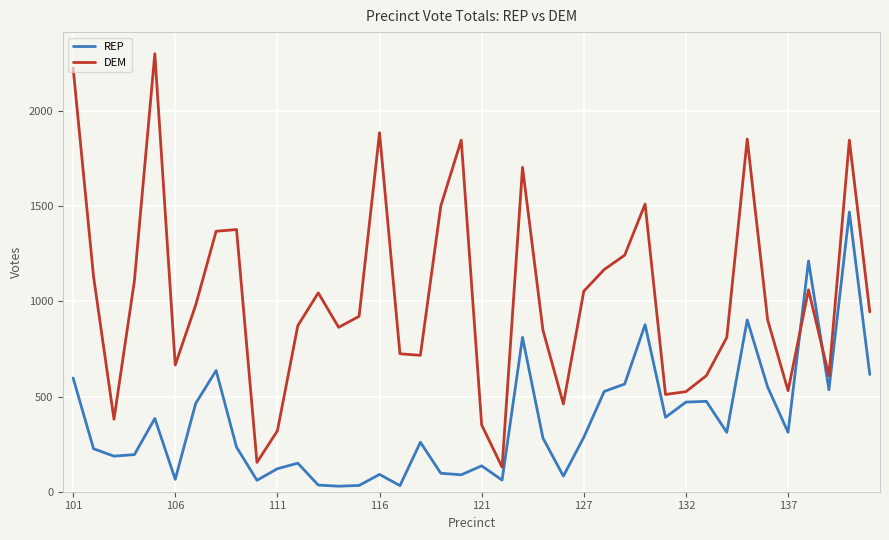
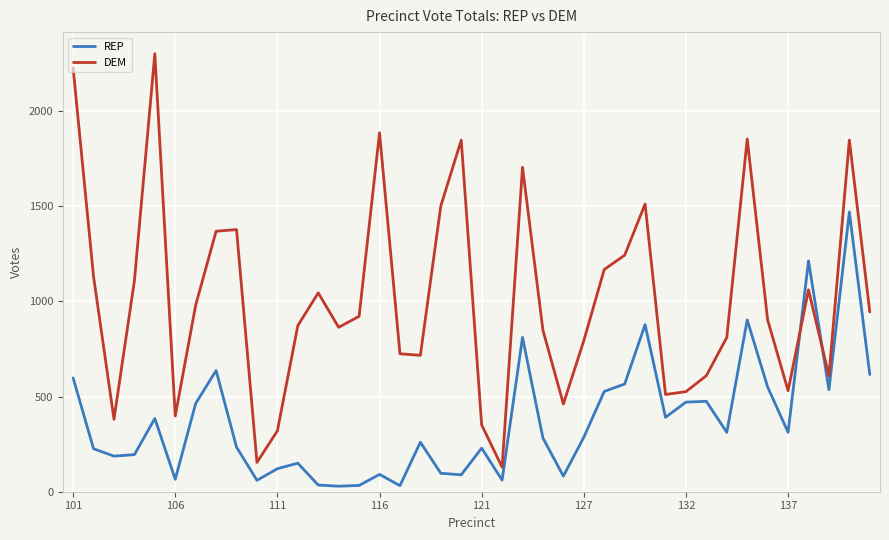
  {
    "REP": {
      "101": 600,
      "106": 70,
      "111": 120,
      "116": 90,
-     "121": 140,
+     "121": 230,
      "127": 290,
      "132": 470,
      "137": 310
    },
    "DEM": {
-     "106": 670,
+     "106": 400,
      "111": 320,
      "116": 1890,
      "121": 350,
-     "127": 1050,
+     "127": 790,
      "132": 530,
      "137": 530
    }
  }
